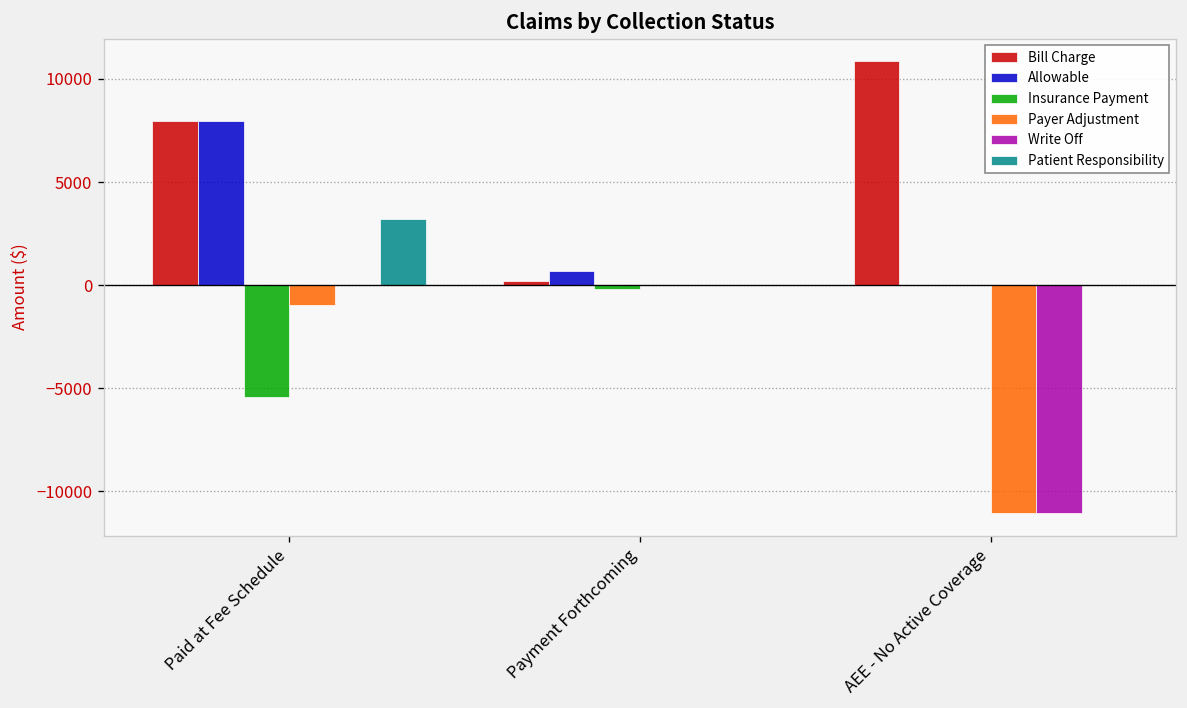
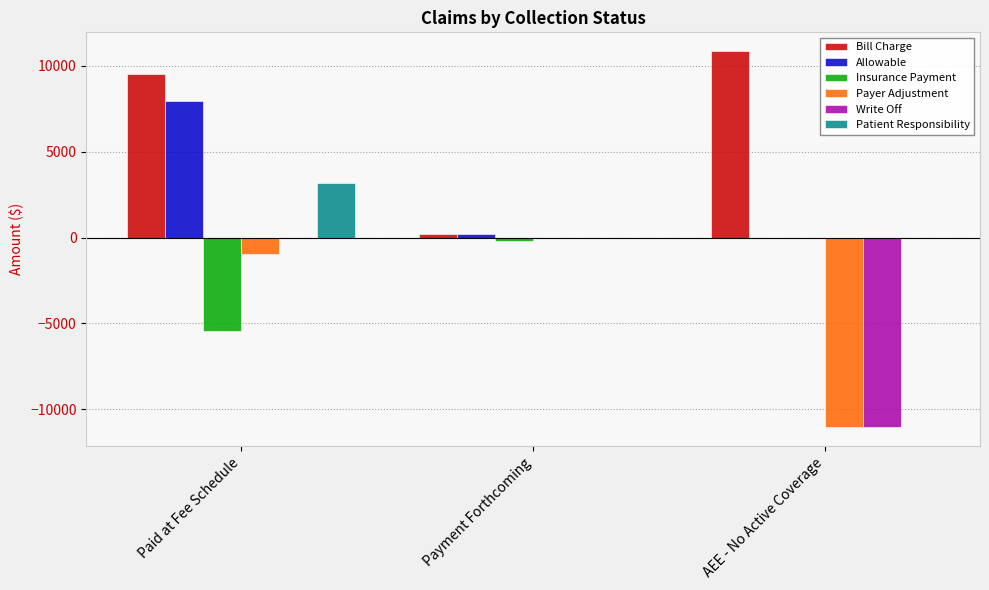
  {
    "Bill Charge": {
-     "Paid at Fee Schedule": 8000,
+     "Paid at Fee Schedule": 9500,
      "Payment Forthcoming": 200,
      "AEE - No Active Coverage": 10900
    },
    "Allowable": {
      "Paid at Fee Schedule": 8000,
-     "Payment Forthcoming": 700,
+     "Payment Forthcoming": 200,
      "AEE - No Active Coverage": 0
    },
    "Insurance Payment": {
      "Paid at Fee Schedule": -5500,
      "Payment Forthcoming": -200,
      "AEE - No Active Coverage": 0
    },
    "Payer Adjustment": {
      "Paid at Fee Schedule": -1000,
      "Payment Forthcoming": 0,
      "AEE - No Active Coverage": -11100
    },
    "Write Off": {
      "Paid at Fee Schedule": 0,
      "Payment Forthcoming": 0,
      "AEE - No Active Coverage": -11100
    },
    "Patient Responsibility": {
      "Paid at Fee Schedule": 3200,
      "Payment Forthcoming": 0,
      "AEE - No Active Coverage": 0
    }
  }
